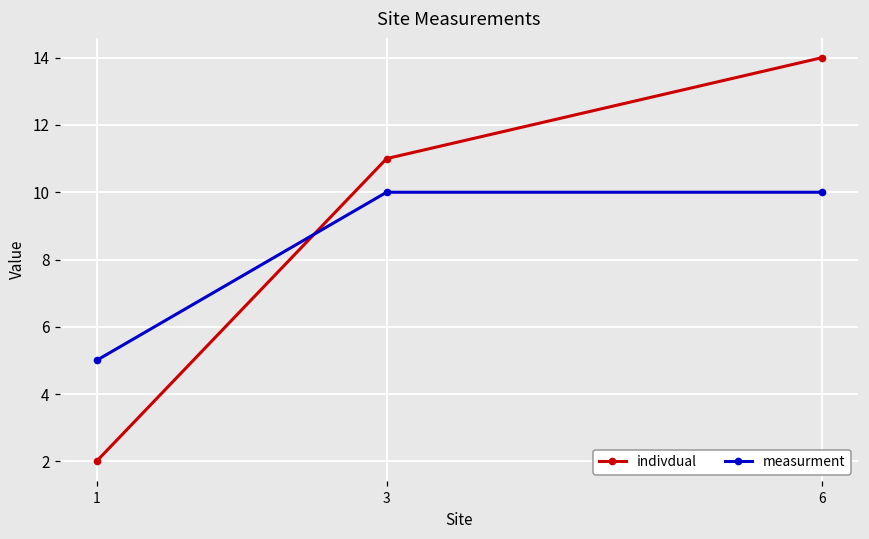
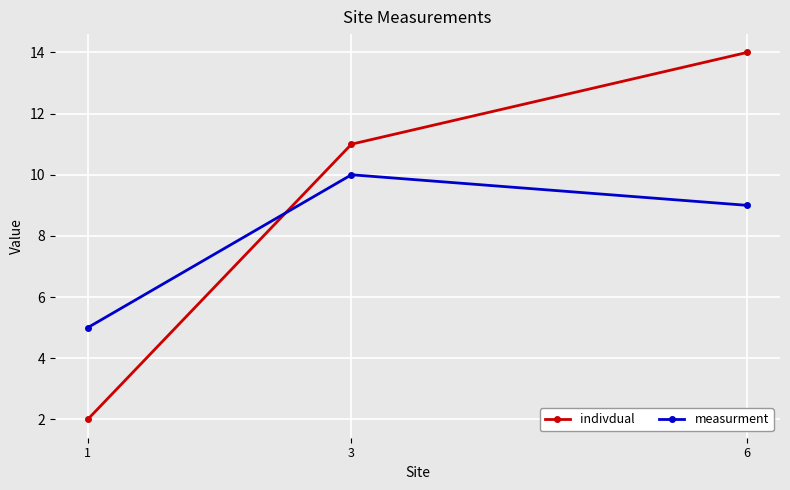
  {
    "indivdual": {
      "1": 2,
      "3": 11,
      "6": 14
    },
    "measurment": {
      "1": 5,
      "3": 10,
-     "6": 10
+     "6": 9
    }
  }
